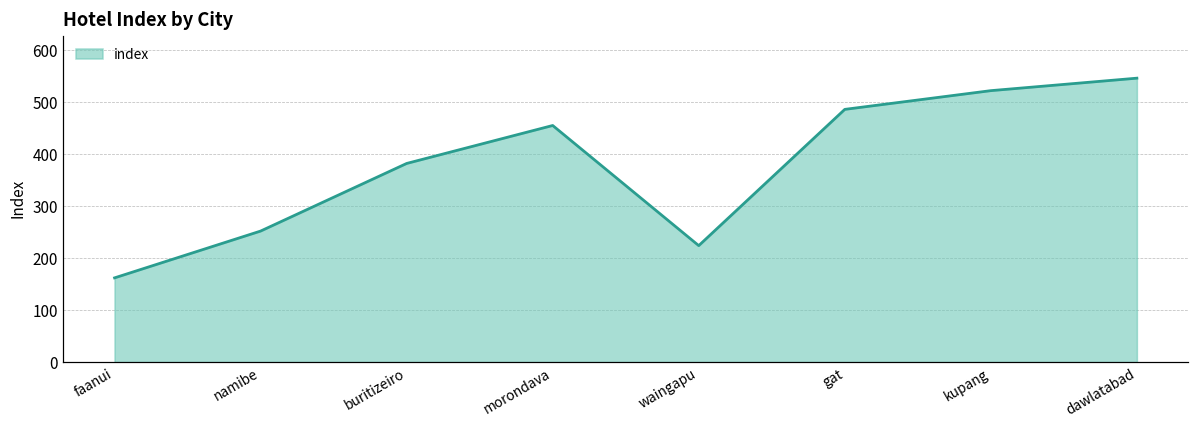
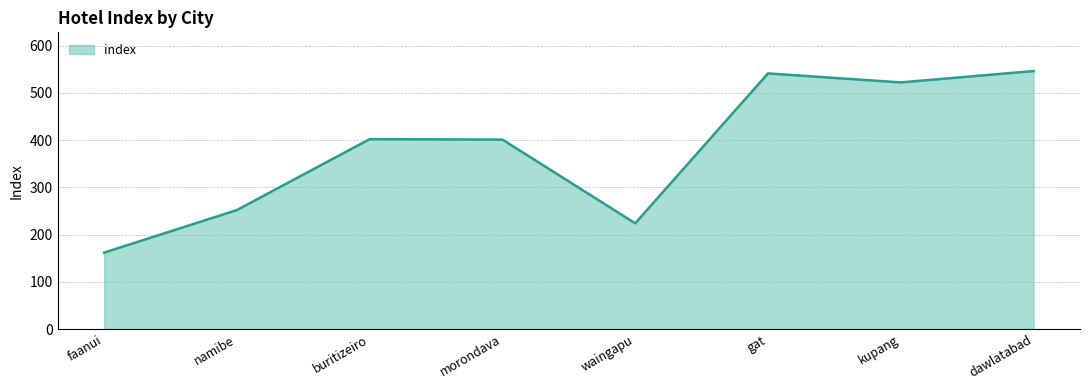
  {
    "faanui": 160,
    "namibe": 250,
-   "buritizeiro": 380,
-   "morondava": 460,
+   "buritizeiro": 400,
+   "morondava": 400,
    "waingapu": 220,
-   "gat": 490,
+   "gat": 540,
    "kupang": 520,
    "dawlatabad": 550
  }
